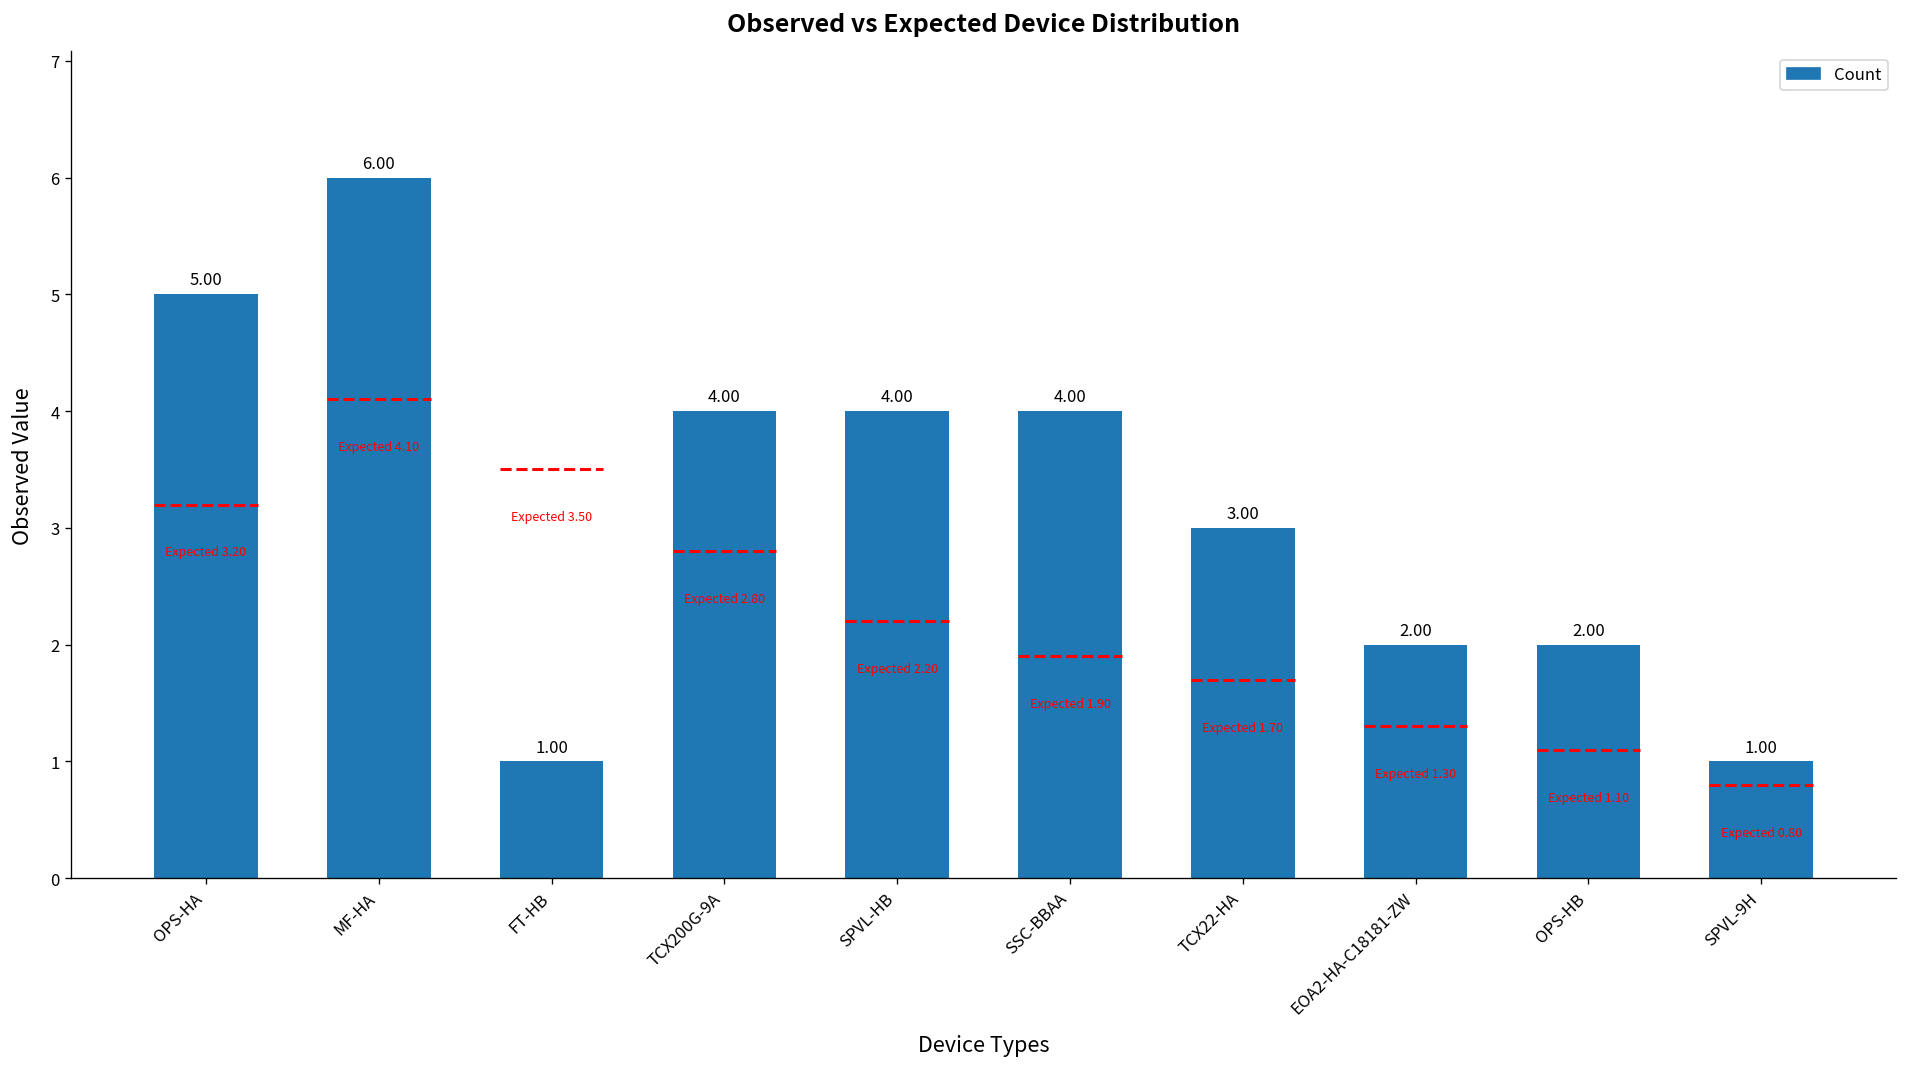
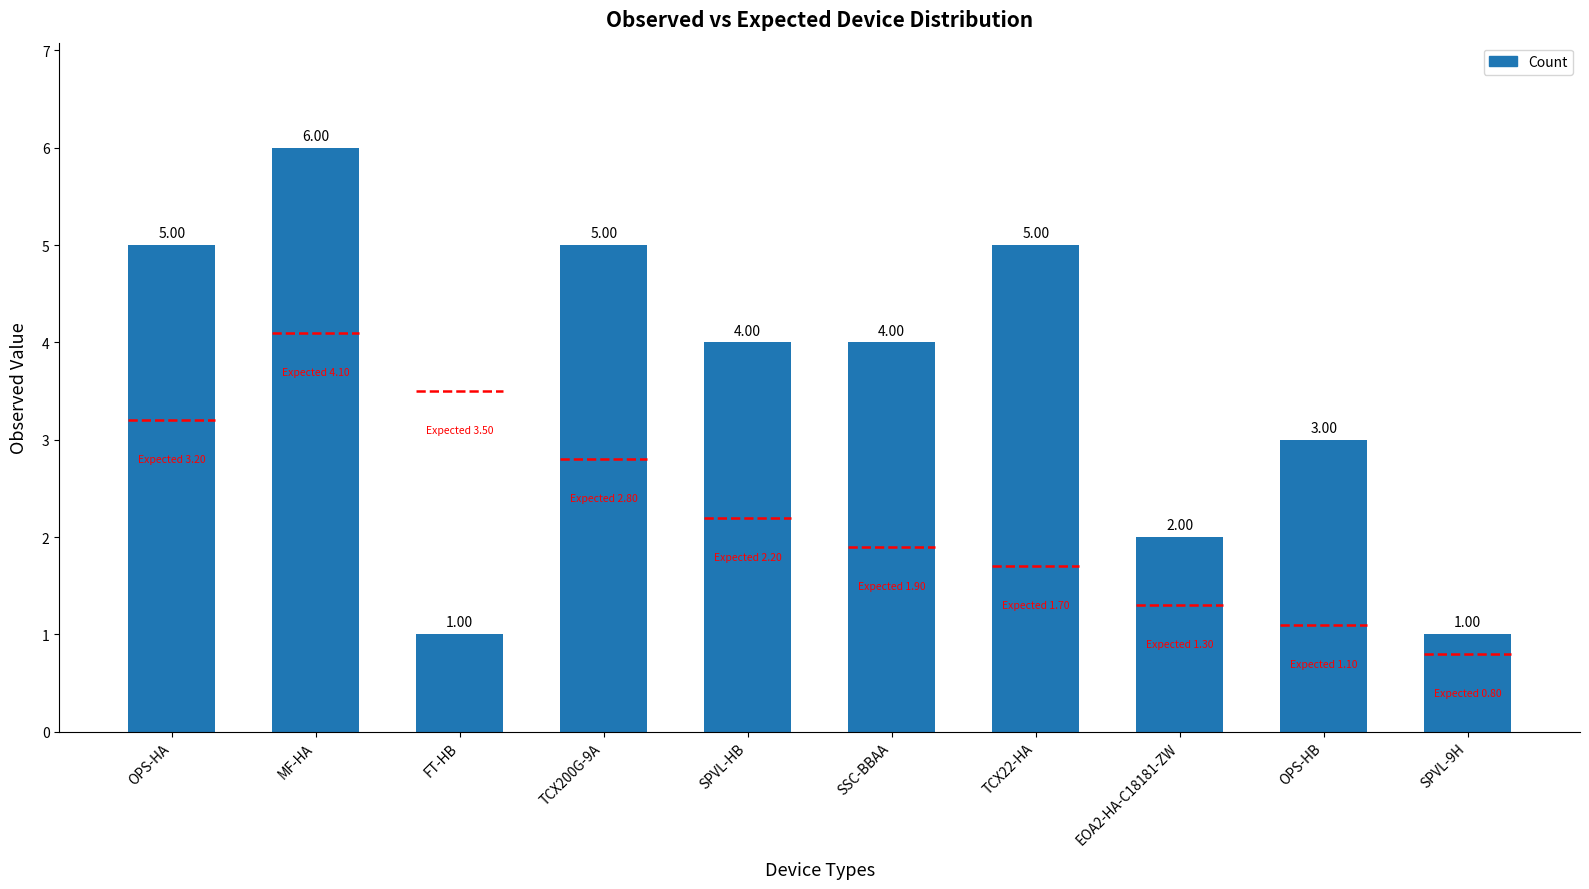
  {
    "OPS-HA": 5.00,
    "MF-HA": 6.00,
    "FT-HB": 1.00,
-   "TCX200G-9A": 4.00,
+   "TCX200G-9A": 5.00,
    "SPVL-HB": 4.00,
    "SSC-BBAA": 4.00,
-   "TCX22-HA": 3.00,
+   "TCX22-HA": 5.00,
    "EOA2-HA-C18181-ZW": 2.00,
-   "OPS-HB": 2.00,
+   "OPS-HB": 3.00,
    "SPVL-9H": 1.00
  }
